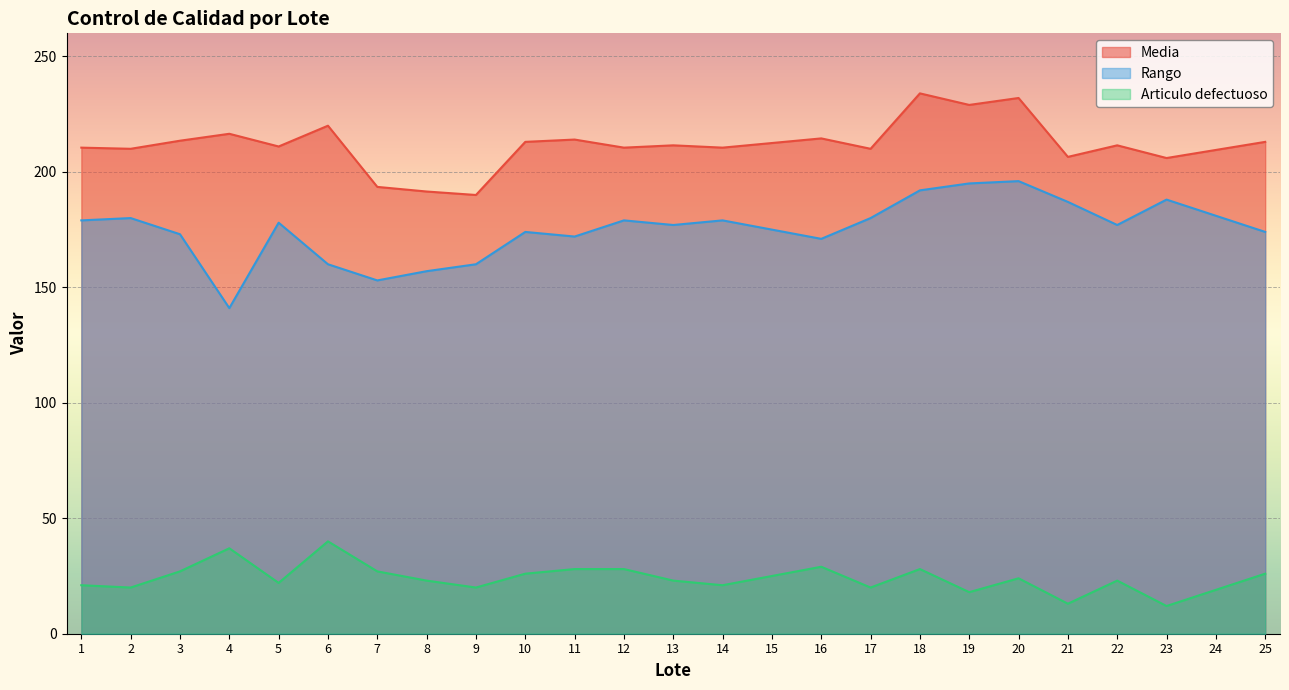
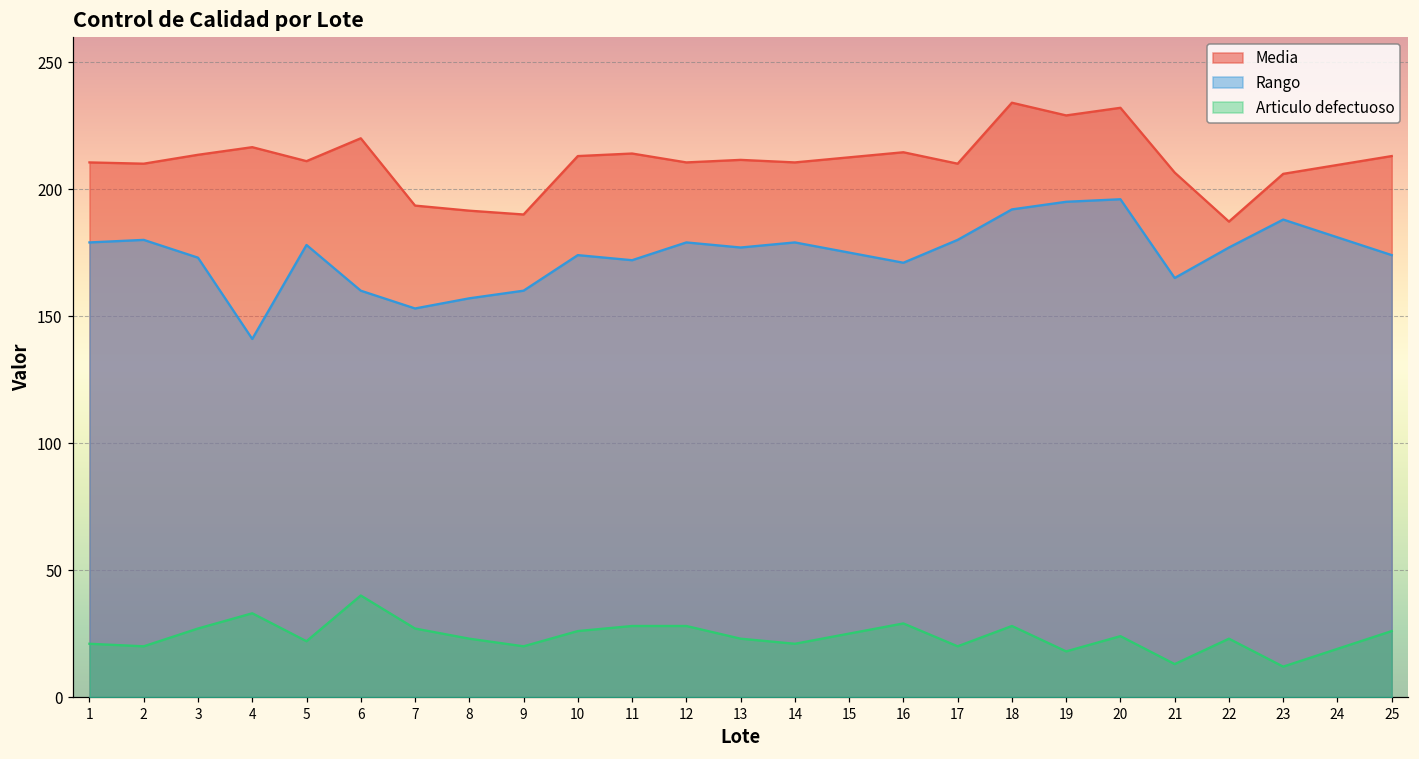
  {
    "Media": {
      "1": 211,
      "2": 210,
      "3": 214,
      "4": 217,
      "5": 211,
      "6": 220,
      "7": 194,
      "8": 192,
      "9": 190,
      "10": 213,
      "11": 214,
      "12": 211,
      "13": 212,
      "14": 211,
      "15": 213,
      "16": 215,
      "17": 210,
      "18": 234,
      "19": 229,
      "20": 232,
      "21": 207,
-     "22": 212,
+     "22": 187,
      "23": 206,
      "24": 210,
      "25": 213
    },
    "Rango": {
      "1": 179,
      "2": 180,
      "3": 173,
      "4": 141,
      "5": 178,
      "6": 160,
      "7": 153,
      "8": 157,
      "9": 160,
      "10": 174,
      "11": 172,
      "12": 179,
      "13": 177,
      "14": 179,
      "15": 175,
      "16": 171,
      "17": 180,
      "18": 192,
      "19": 195,
      "20": 196,
-     "21": 187,
+     "21": 165,
      "22": 177,
      "23": 188,
      "24": 181,
      "25": 174
    },
    "Articulo defectuoso": {
      "1": 21,
      "2": 20,
      "3": 27,
-     "4": 37,
+     "4": 33,
      "5": 22,
      "6": 40,
      "7": 27,
      "8": 23,
      "9": 20,
      "10": 26,
      "11": 28,
      "12": 28,
      "13": 23,
      "14": 21,
      "15": 25,
      "16": 29,
      "17": 20,
      "18": 28,
      "19": 18,
      "20": 24,
      "21": 13,
      "22": 23,
      "23": 12,
      "24": 19,
      "25": 26
    }
  }
